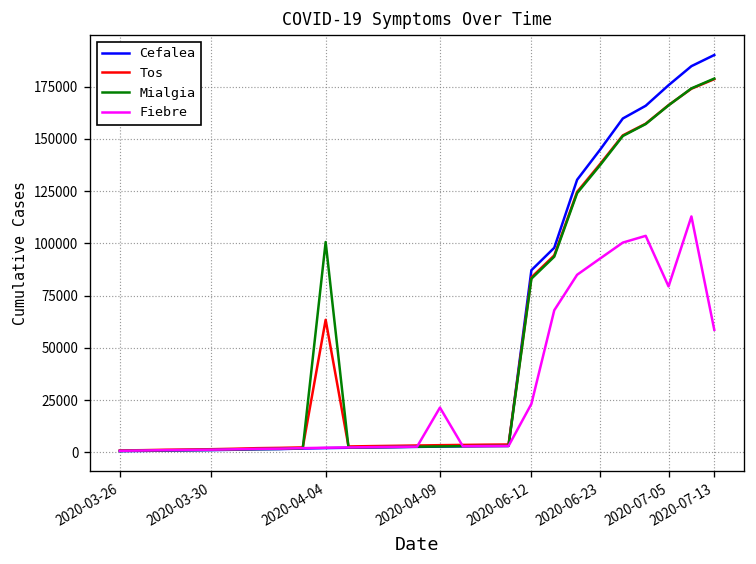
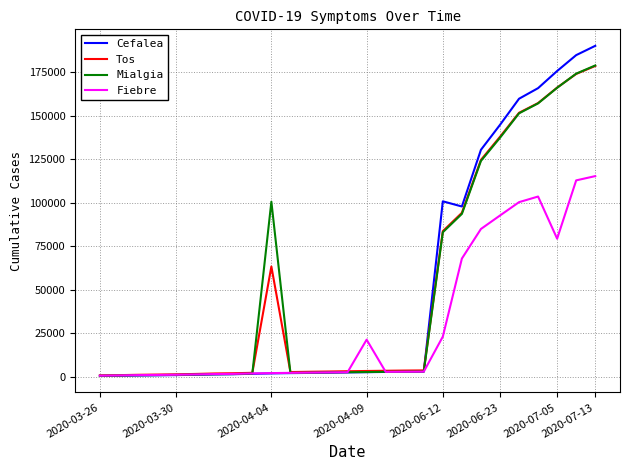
  {
    "Cefalea": {
-     "2020-06-12": 87000,
+     "2020-06-12": 101000,
      "2020-06-23": 145000,
      "2020-07-05": 176000,
      "2020-07-13": 190000
    },
    "Tos": {
      "2020-04-04": 63000
    },
    "Mialgia": {
      "2020-04-04": 101000
    },
    "Fiebre": {
      "2020-04-09": 21000,
      "2020-06-12": 23000,
      "2020-06-23": 93000,
      "2020-07-05": 79000,
-     "2020-07-13": 59000
+     "2020-07-13": 115000
    }
  }
